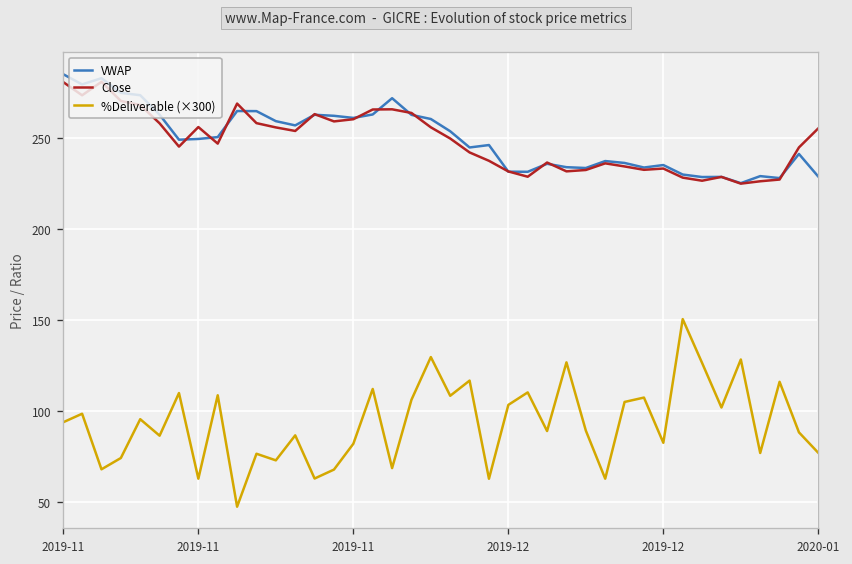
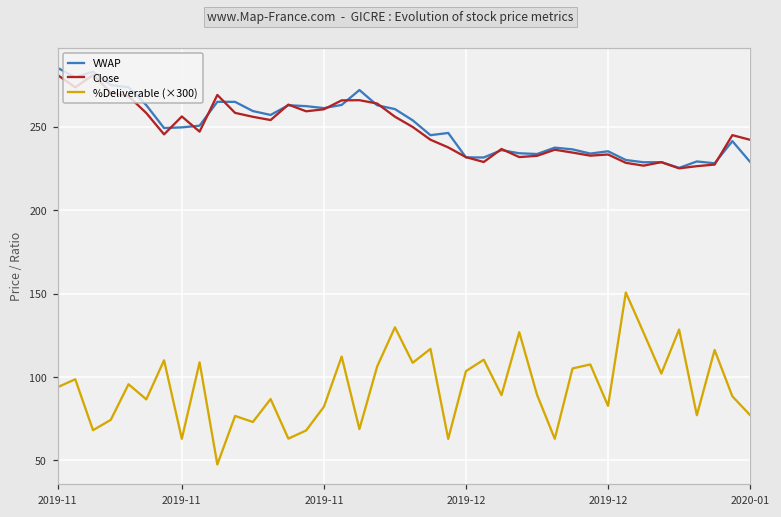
  {
    "VWAP": {
      "2020-01": 229
    },
    "Close": {
-     "2020-01": 256
+     "2020-01": 242
    },
    "%Deliverable (×300)": {
      "2020-01": 77
    }
  }
